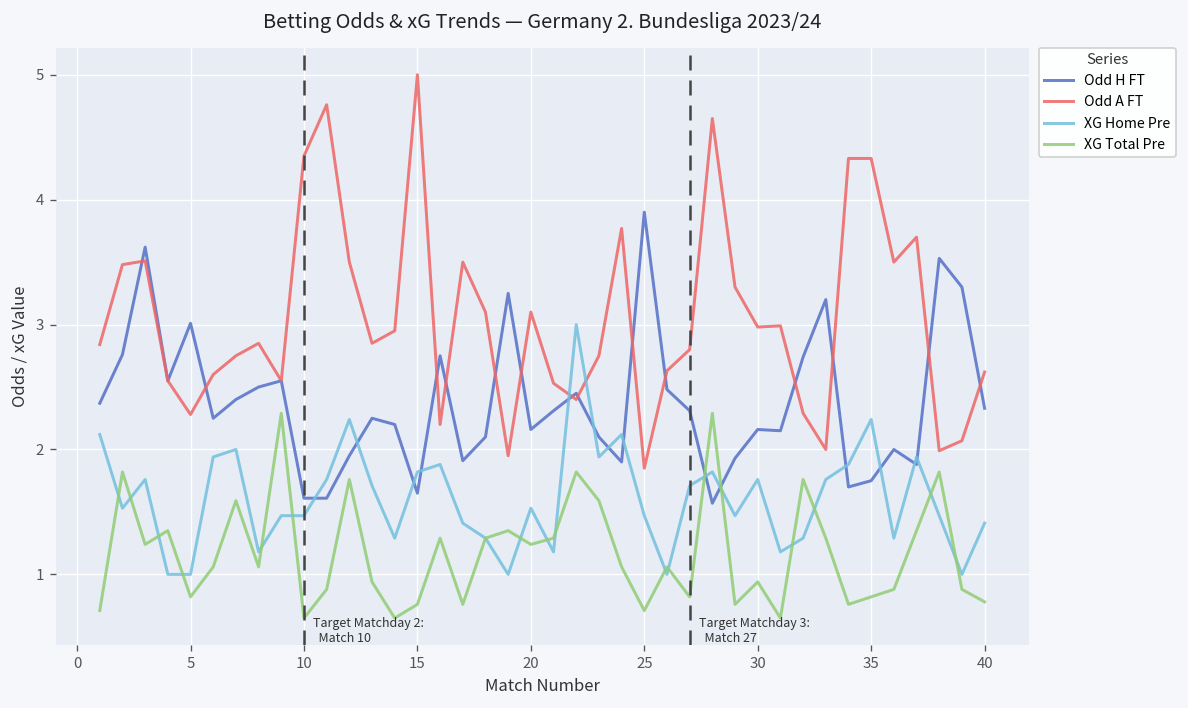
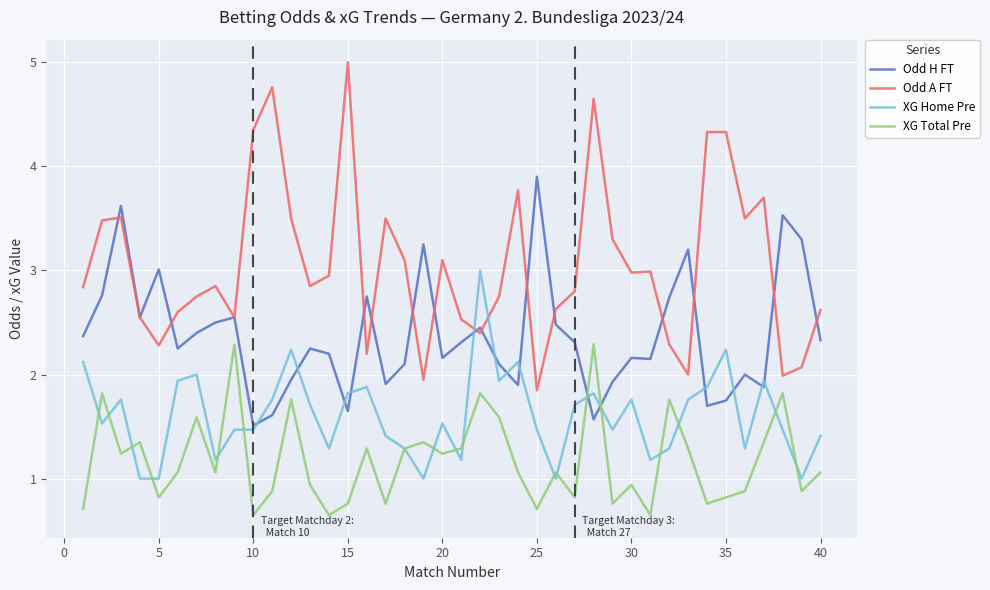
  {
    "Odd H FT": {
      "5": 3.01,
-     "10": 1.61,
+     "10": 1.51,
      "15": 1.65,
      "20": 2.16,
      "25": 3.90,
      "30": 2.16,
      "35": 1.75,
      "40": 2.33
    },
    "Odd A FT": {
      "5": 2.28,
      "10": 4.35,
      "15": 5.00,
      "20": 3.10,
      "25": 1.85,
      "30": 2.98,
      "35": 4.33,
      "40": 2.62
    },
    "XG Home Pre": {
      "5": 1.00,
      "10": 1.47,
      "15": 1.82,
      "20": 1.53,
      "25": 1.47,
      "30": 1.76,
      "35": 2.24,
      "40": 1.41
    },
    "XG Total Pre": {
      "5": 0.82,
      "10": 0.65,
      "15": 0.76,
      "20": 1.24,
      "25": 0.71,
      "30": 0.94,
      "35": 0.82,
-     "40": 0.78
+     "40": 1.06
    }
  }
